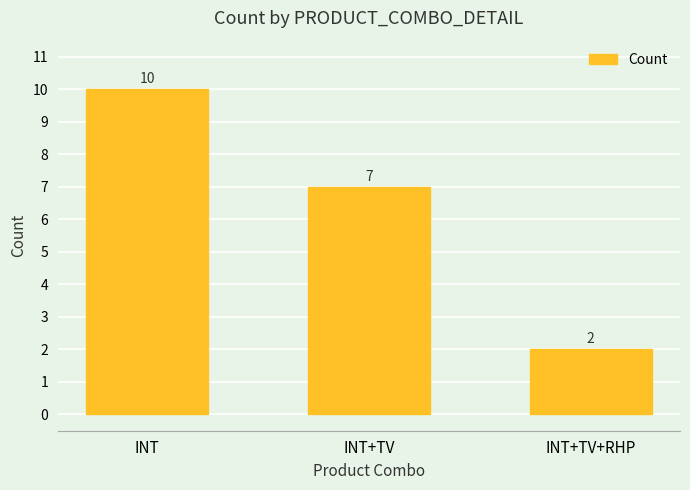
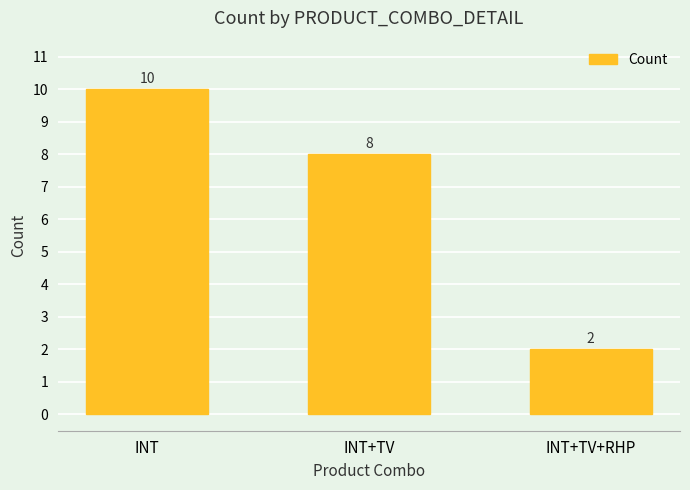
  {
    "INT": 10,
-   "INT+TV": 7,
+   "INT+TV": 8,
    "INT+TV+RHP": 2
  }
